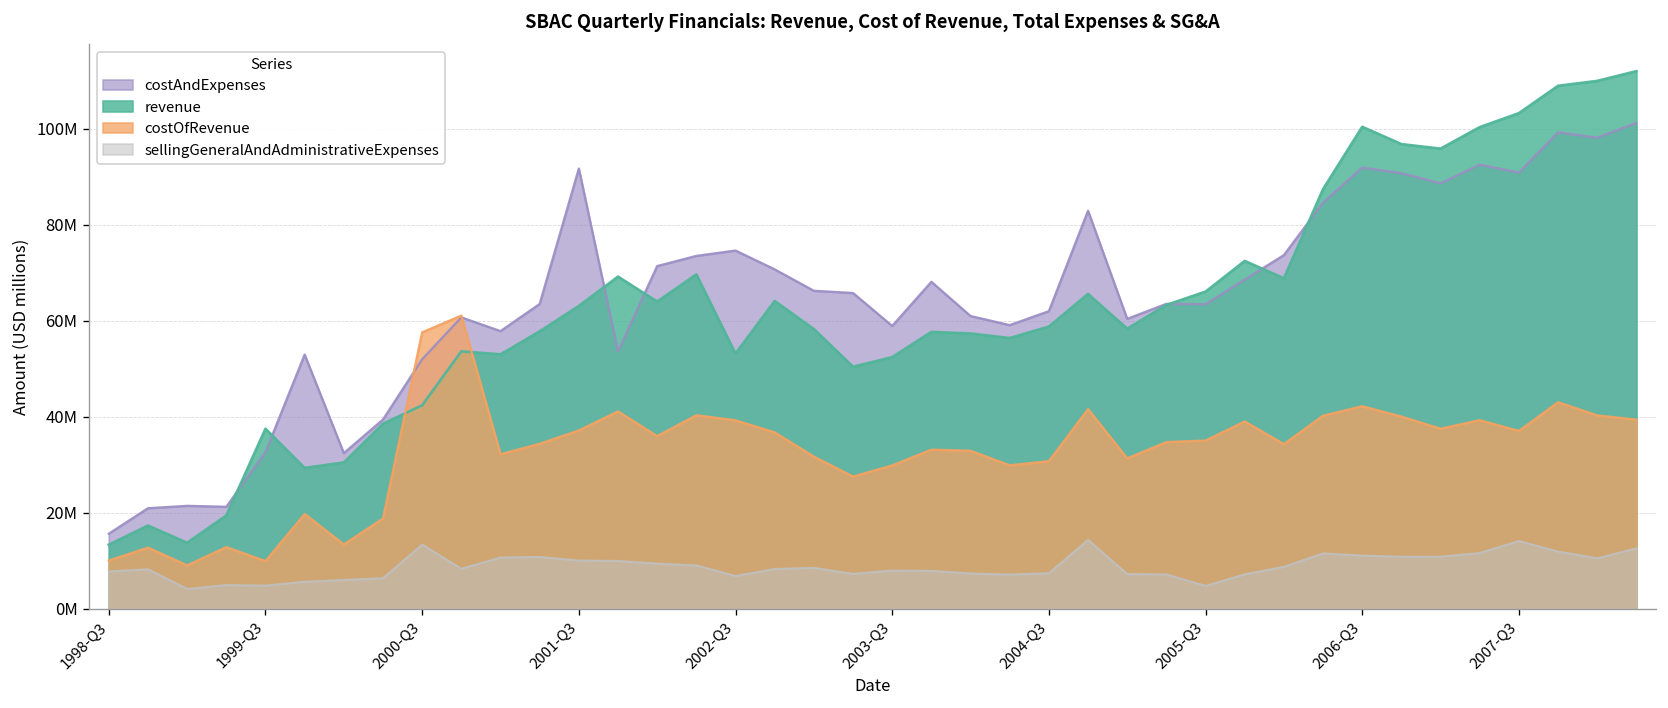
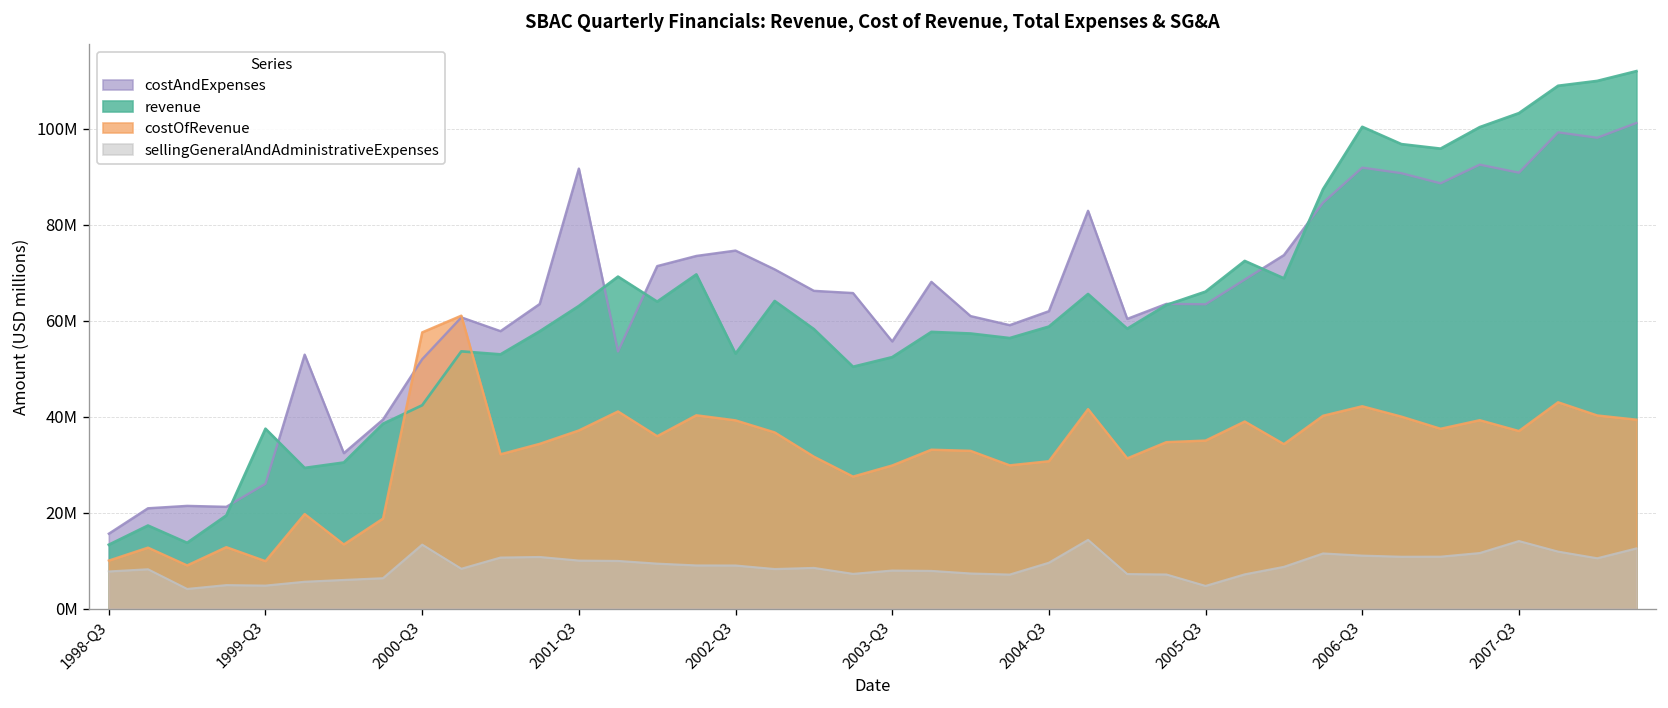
  {
    "costAndExpenses": {
      "1998-Q3": 16000000,
-     "1999-Q3": 33000000,
+     "1999-Q3": 26000000,
      "2000-Q3": 52000000,
      "2001-Q3": 92000000,
      "2002-Q3": 75000000,
-     "2003-Q3": 59000000,
+     "2003-Q3": 56000000,
      "2004-Q3": 62000000,
      "2005-Q3": 63000000,
      "2006-Q3": 92000000,
      "2007-Q3": 91000000
    },
    "revenue": {
      "1998-Q3": 13000000,
      "1999-Q3": 37000000,
      "2000-Q3": 42000000,
      "2001-Q3": 63000000,
      "2002-Q3": 53000000,
      "2003-Q3": 52000000,
      "2004-Q3": 59000000,
      "2005-Q3": 66000000,
      "2006-Q3": 100000000,
      "2007-Q3": 103000000
    },
    "costOfRevenue": {
      "1998-Q3": 10000000,
      "1999-Q3": 10000000,
      "2000-Q3": 58000000,
      "2001-Q3": 37000000,
      "2002-Q3": 39000000,
      "2003-Q3": 30000000,
      "2004-Q3": 31000000,
      "2005-Q3": 35000000,
      "2006-Q3": 42000000,
      "2007-Q3": 37000000
    },
    "sellingGeneralAndAdministrativeExpenses": {
      "1998-Q3": 8000000,
      "1999-Q3": 5000000,
      "2000-Q3": 13000000,
      "2001-Q3": 10000000,
-     "2002-Q3": 7000000,
+     "2002-Q3": 9000000,
      "2003-Q3": 8000000,
-     "2004-Q3": 7000000,
+     "2004-Q3": 10000000,
      "2005-Q3": 5000000,
      "2006-Q3": 11000000,
      "2007-Q3": 14000000
    }
  }
